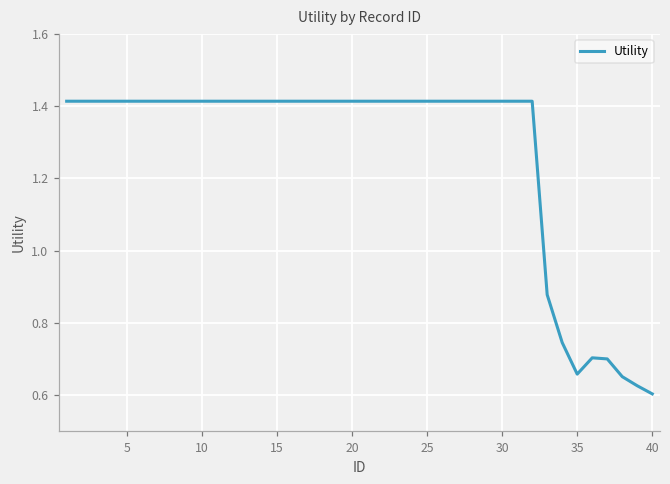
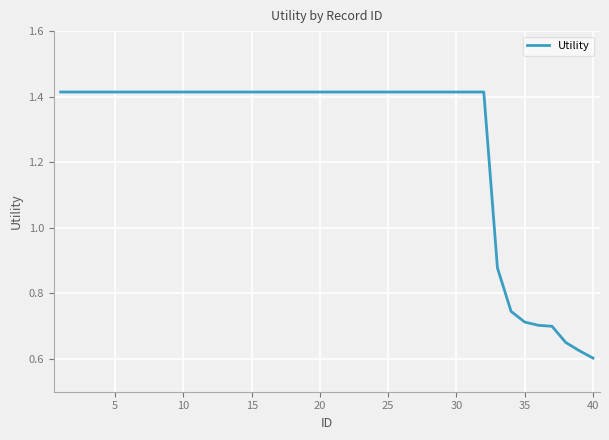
  {
    "5": 1.41,
    "10": 1.41,
    "15": 1.41,
    "20": 1.41,
    "25": 1.41,
    "30": 1.41,
-   "35": 0.66,
+   "35": 0.71,
    "40": 0.60
  }
